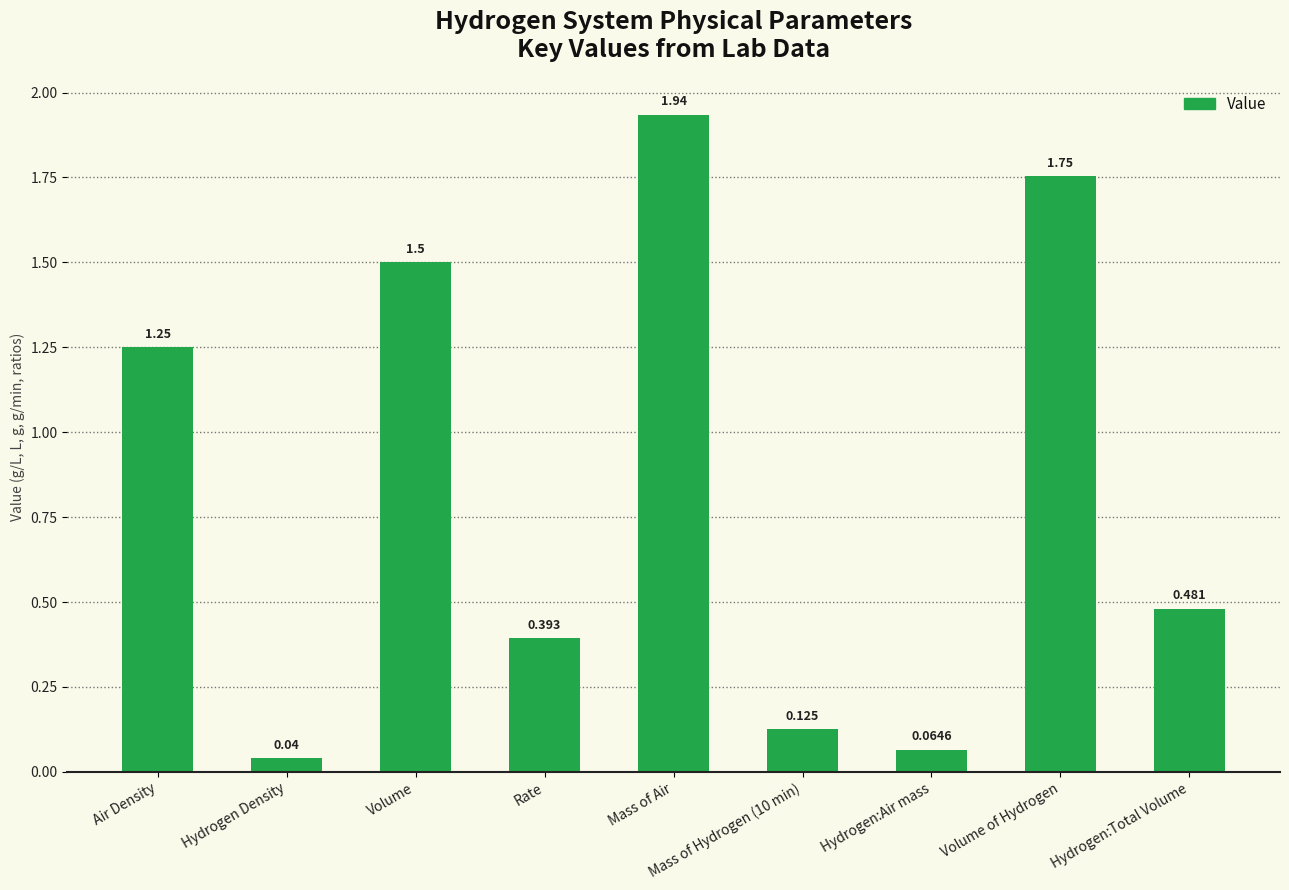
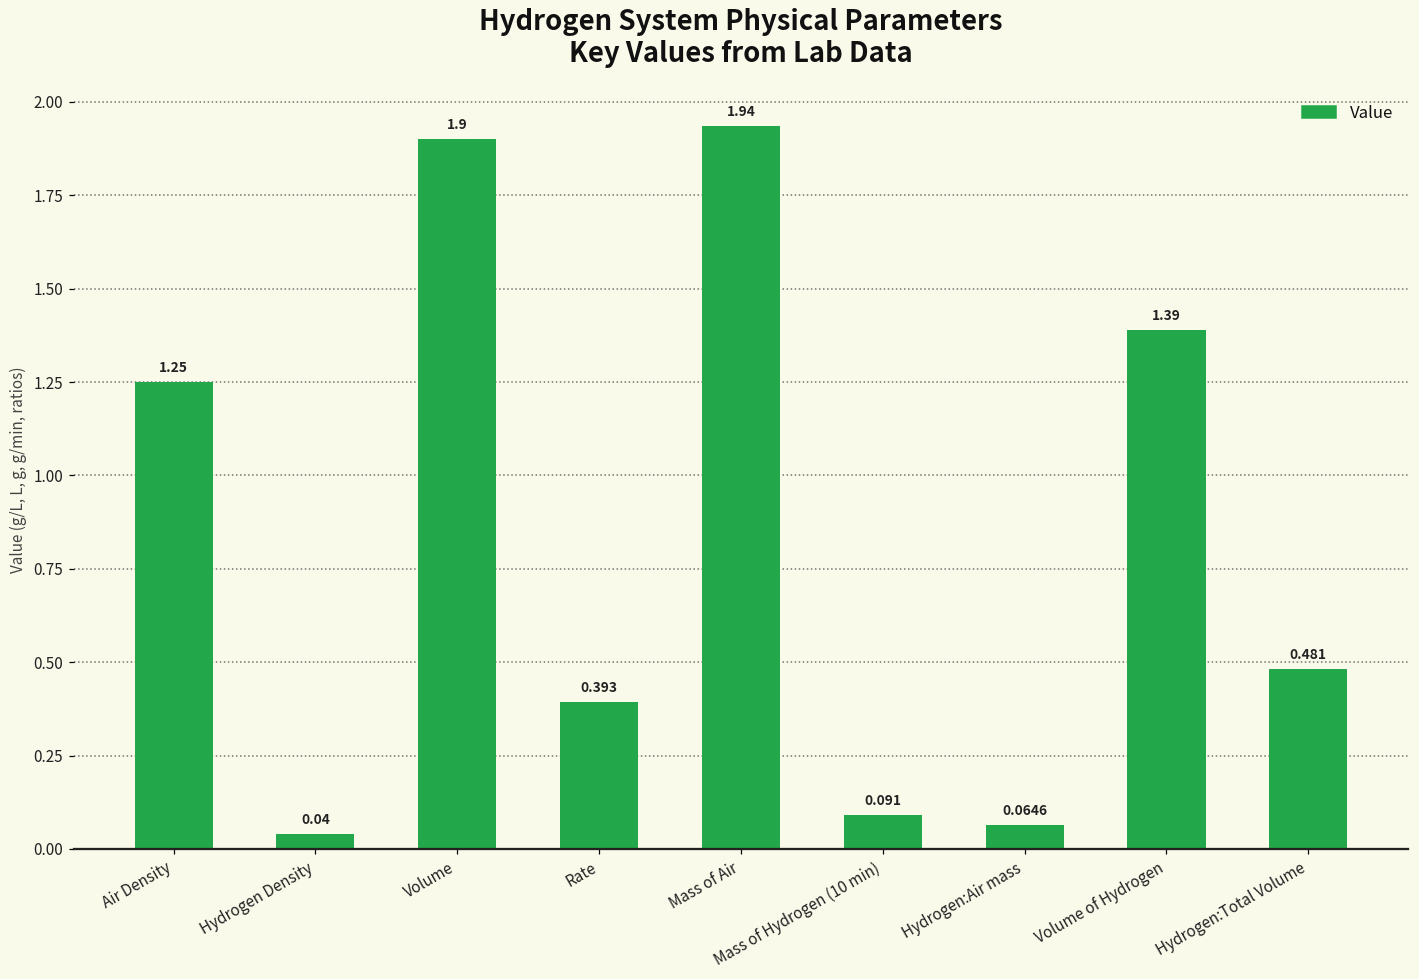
  {
    "Air Density": 1.25,
    "Hydrogen Density": 0.04,
-   "Volume": 1.5,
+   "Volume": 1.9,
    "Rate": 0.393,
    "Mass of Air": 1.94,
-   "Mass of Hydrogen (10 min)": 0.125,
+   "Mass of Hydrogen (10 min)": 0.091,
    "Hydrogen:Air mass": 0.0646,
-   "Volume of Hydrogen": 1.75,
+   "Volume of Hydrogen": 1.39,
    "Hydrogen:Total Volume": 0.481
  }
